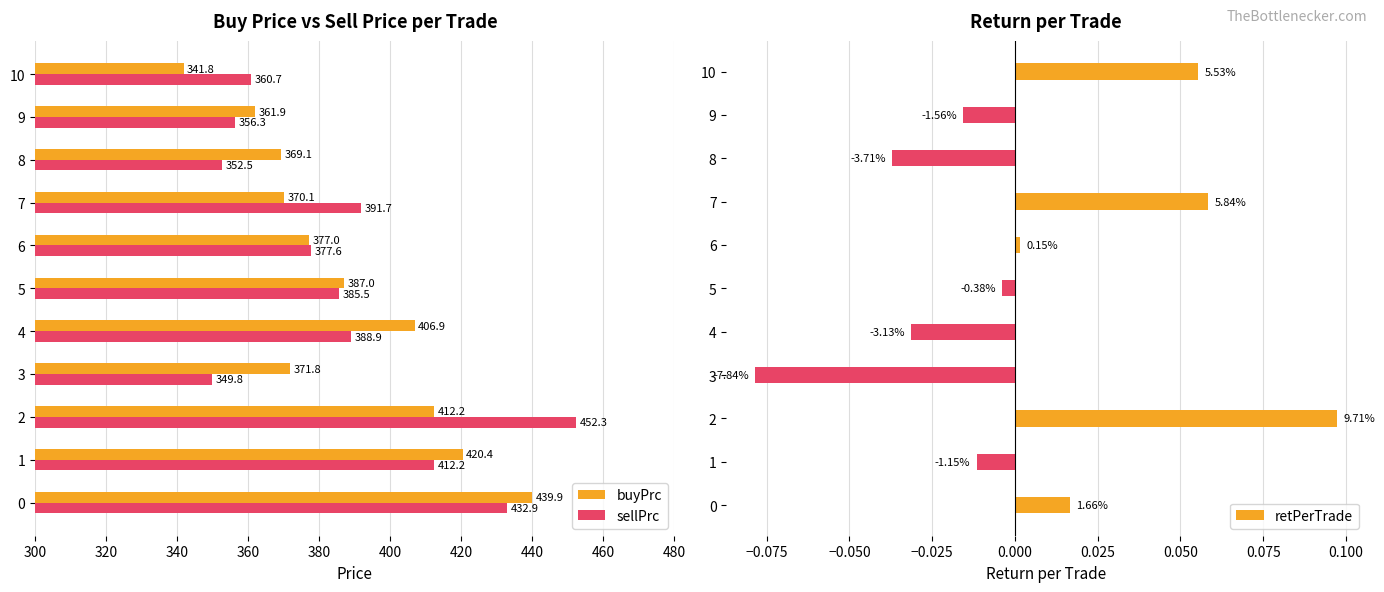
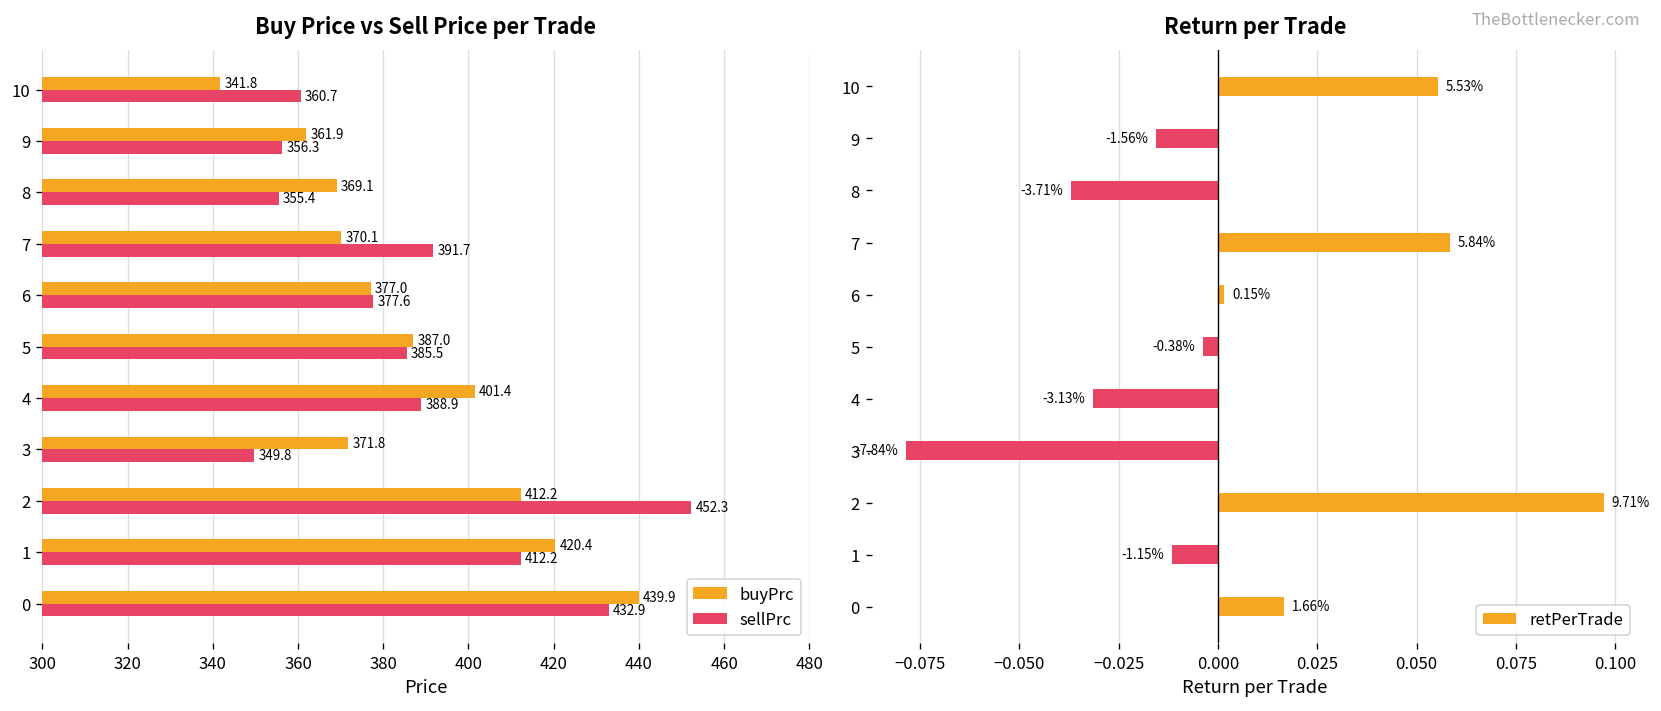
  {
    "Buy Price vs Sell Price per Trade": {
      "buyPrc": {
        "10": "341.8",
        "9": "361.9",
        "8": "369.1",
        "7": "370.1",
        "6": "377.0",
        "5": "387.0",
-       "4": "406.9",
+       "4": "401.4",
        "3": "371.8",
        "2": "412.2",
        "1": "420.4",
        "0": "439.9"
      },
      "sellPrc": {
        "10": "360.7",
        "9": "356.3",
-       "8": "352.5",
+       "8": "355.4",
        "7": "391.7",
        "6": "377.6",
        "5": "385.5",
        "4": "388.9",
        "3": "349.8",
        "2": "452.3",
        "1": "412.2",
        "0": "432.9"
      }
    },
    "Return per Trade": {
      "10": "5.53%",
      "9": "-1.56%",
      "8": "-3.71%",
      "7": "5.84%",
      "6": "0.15%",
      "5": "-0.38%",
      "4": "-3.13%",
      "3": "-7.84%",
      "2": "9.71%",
      "1": "-1.15%",
      "0": "1.66%"
    }
  }
